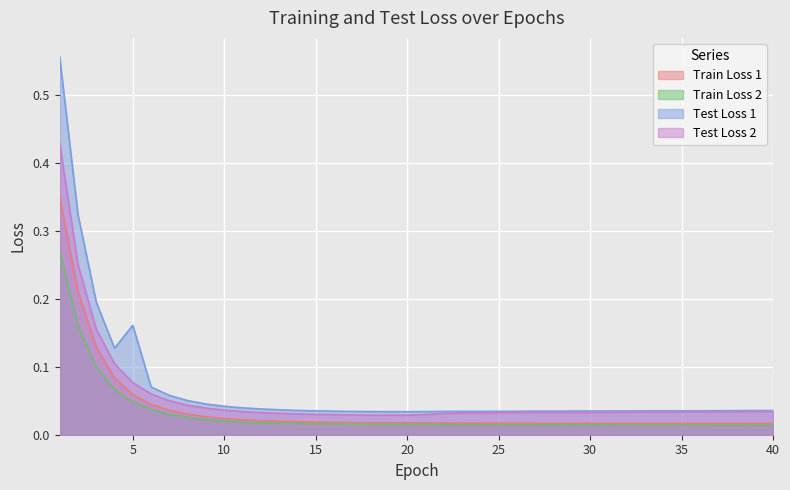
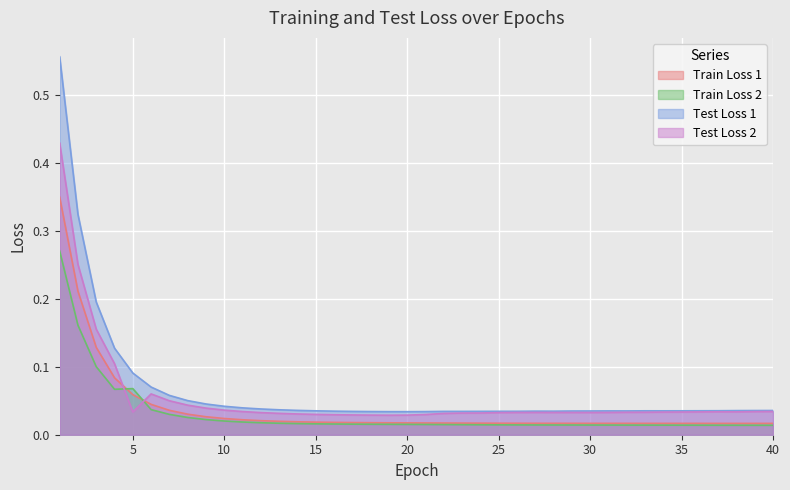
  {
    "Train Loss 1": {
      "5": 0.06
    },
    "Train Loss 2": {
-     "5": 0.05
+     "5": 0.07
    },
    "Test Loss 1": {
-     "5": 0.16,
+     "5": 0.09,
      "10": 0.04,
      "15": 0.04,
      "20": 0.03
    },
    "Test Loss 2": {
-     "5": 0.08,
+     "5": 0.03,
      "10": 0.04,
      "15": 0.03,
      "20": 0.03
    }
  }
